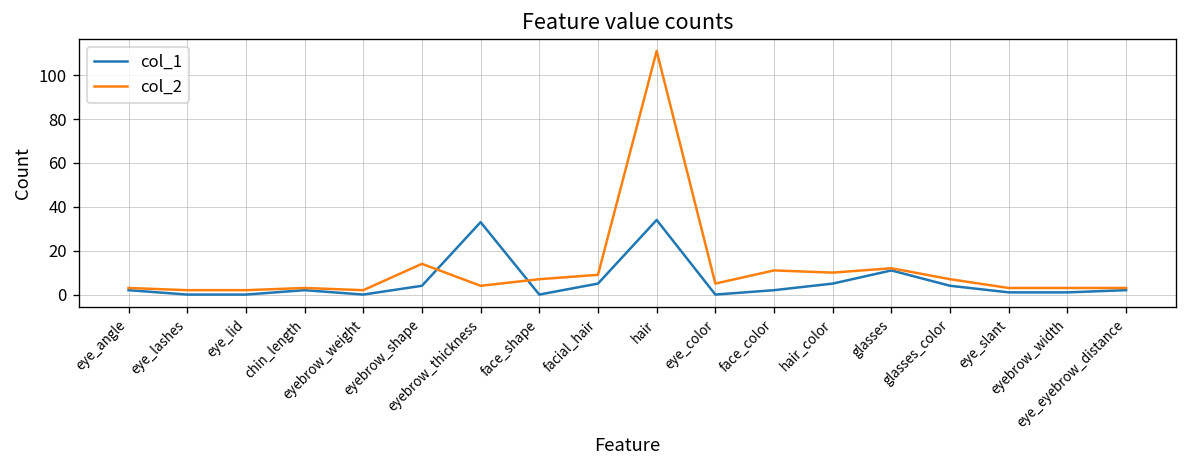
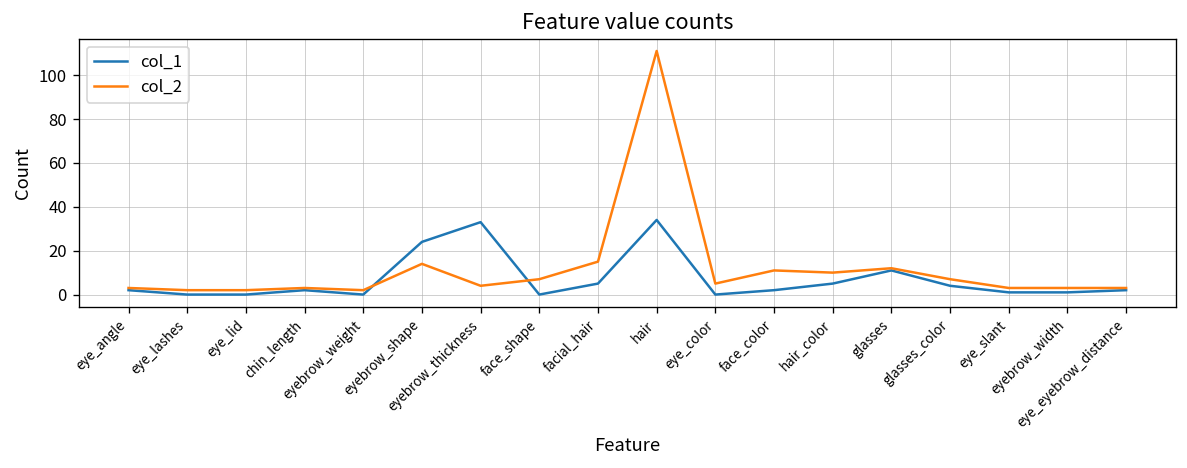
  {
    "col_1": {
      "eye_lashes": 0,
      "eye_lid": 0,
      "eyebrow_weight": 0,
-     "eyebrow_shape": 4,
+     "eyebrow_shape": 24,
      "eyebrow_thickness": 33,
      "face_shape": 0,
      "facial_hair": 5,
      "hair": 34,
      "eye_color": 0,
      "face_color": 2,
      "hair_color": 5,
      "glasses_color": 4,
      "eye_slant": 1,
      "eyebrow_width": 1
    },
    "col_2": {
      "eye_lashes": 2,
      "eye_lid": 2,
      "eyebrow_weight": 2,
      "eyebrow_shape": 14,
      "eyebrow_thickness": 4,
      "face_shape": 7,
-     "facial_hair": 9,
+     "facial_hair": 15,
      "hair": 111,
      "eye_color": 5,
      "face_color": 11,
      "hair_color": 10,
      "glasses_color": 7,
      "eye_slant": 3,
      "eyebrow_width": 3
    }
  }
